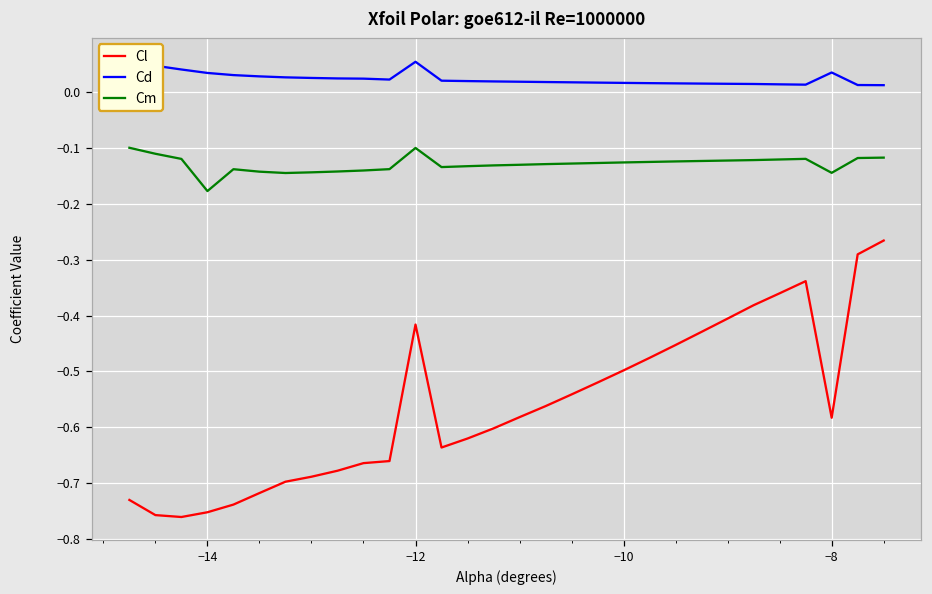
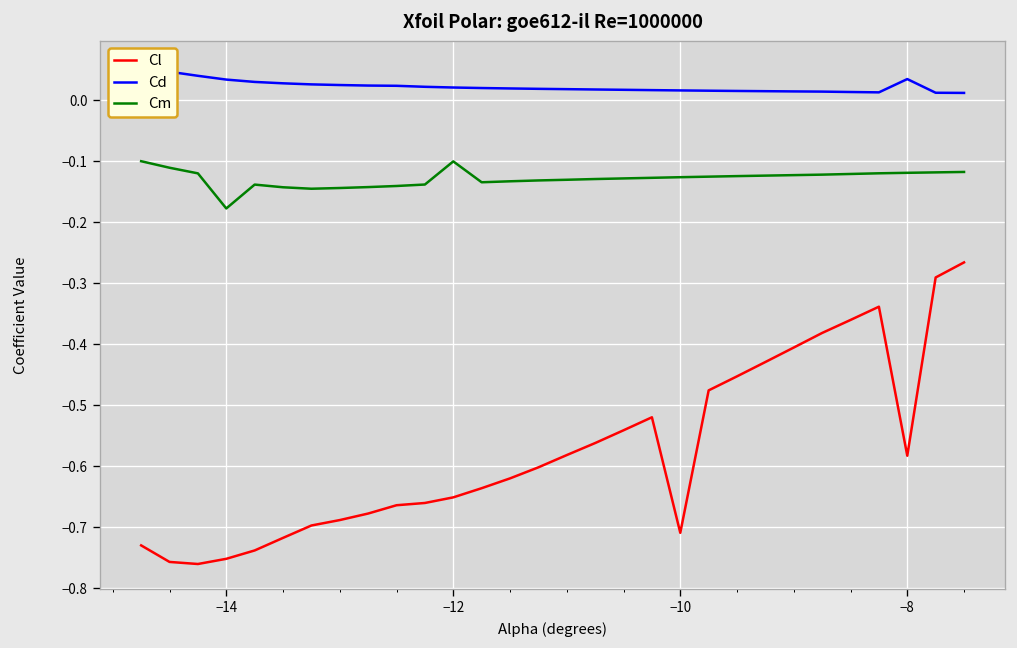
  {
    "Cl": {
      "−14": -0.75,
-     "−12": -0.42,
-     "−10": -0.50,
+     "−12": -0.65,
+     "−10": -0.71,
      "−8": -0.58
    },
    "Cd": {
      "−14": 0.03,
-     "−12": 0.05,
+     "−12": 0.02,
      "−10": 0.02,
      "−8": 0.03
    },
    "Cm": {
      "−14": -0.18,
      "−12": -0.10,
      "−10": -0.13,
-     "−8": -0.14
+     "−8": -0.12
    }
  }
